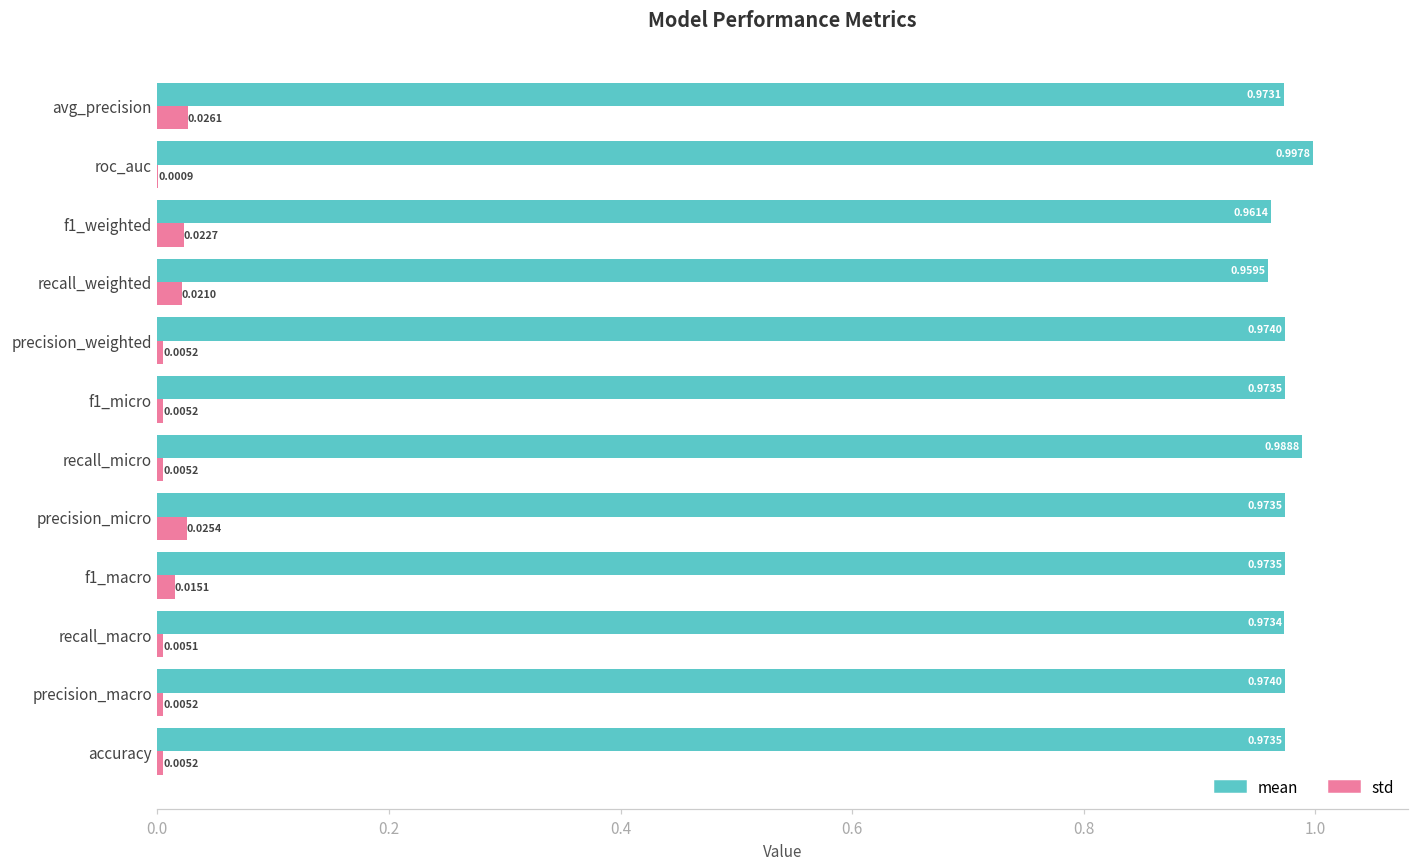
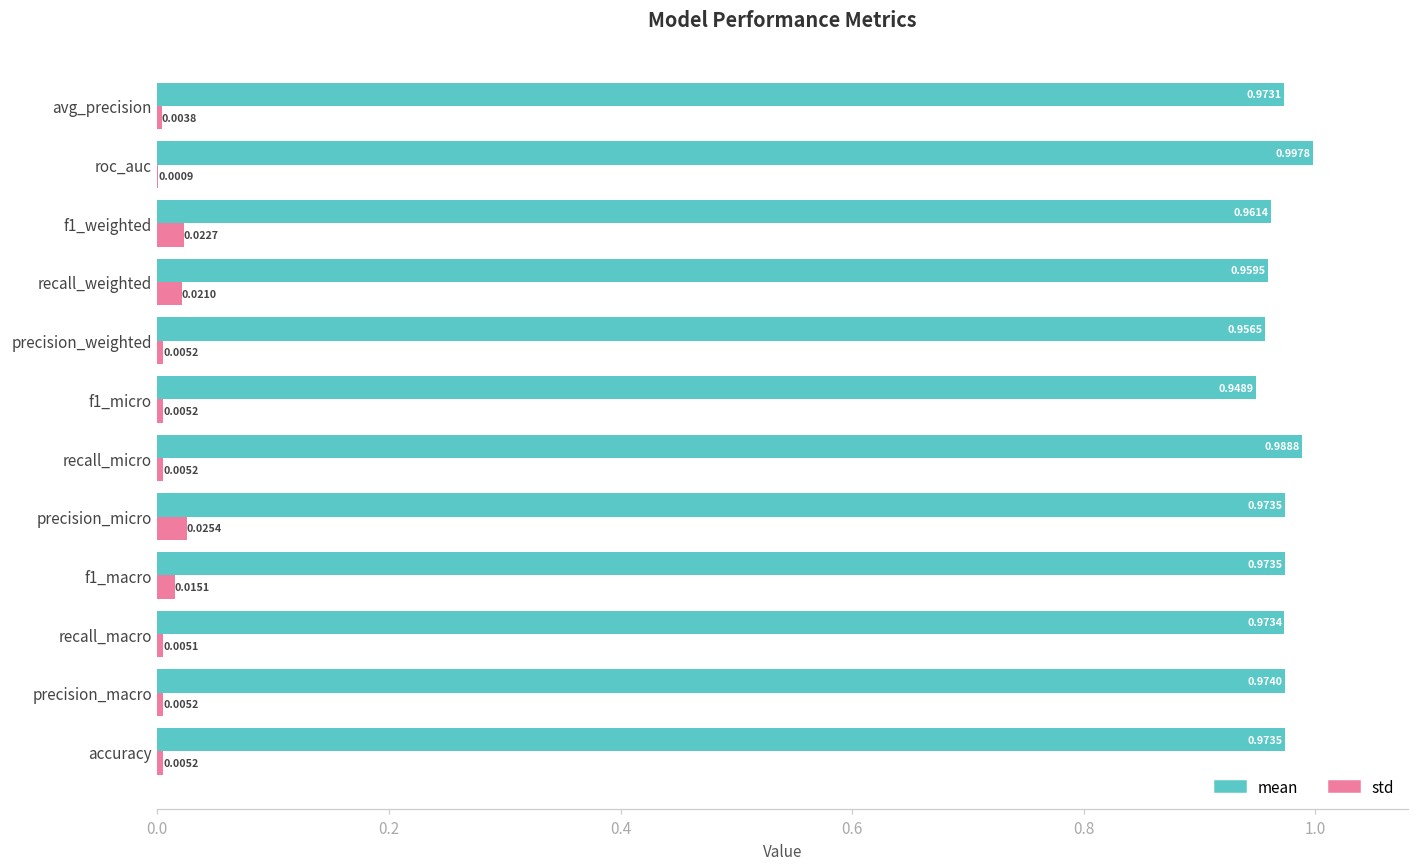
  {
    "mean": {
      "avg_precision": 0.9731,
      "roc_auc": 0.9978,
      "f1_weighted": 0.9614,
      "recall_weighted": 0.9595,
-     "precision_weighted": 0.9740,
-     "f1_micro": 0.9735,
+     "precision_weighted": 0.9565,
+     "f1_micro": 0.9489,
      "recall_micro": 0.9888,
      "precision_micro": 0.9735,
      "f1_macro": 0.9735,
      "recall_macro": 0.9734,
      "precision_macro": 0.9740,
      "accuracy": 0.9735
    },
    "std": {
-     "avg_precision": 0.0261,
+     "avg_precision": 0.0038,
      "roc_auc": 0.0009,
      "f1_weighted": 0.0227,
      "recall_weighted": 0.0210,
      "precision_weighted": 0.0052,
      "f1_micro": 0.0052,
      "recall_micro": 0.0052,
      "precision_micro": 0.0254,
      "f1_macro": 0.0151,
      "recall_macro": 0.0051,
      "precision_macro": 0.0052,
      "accuracy": 0.0052
    }
  }
